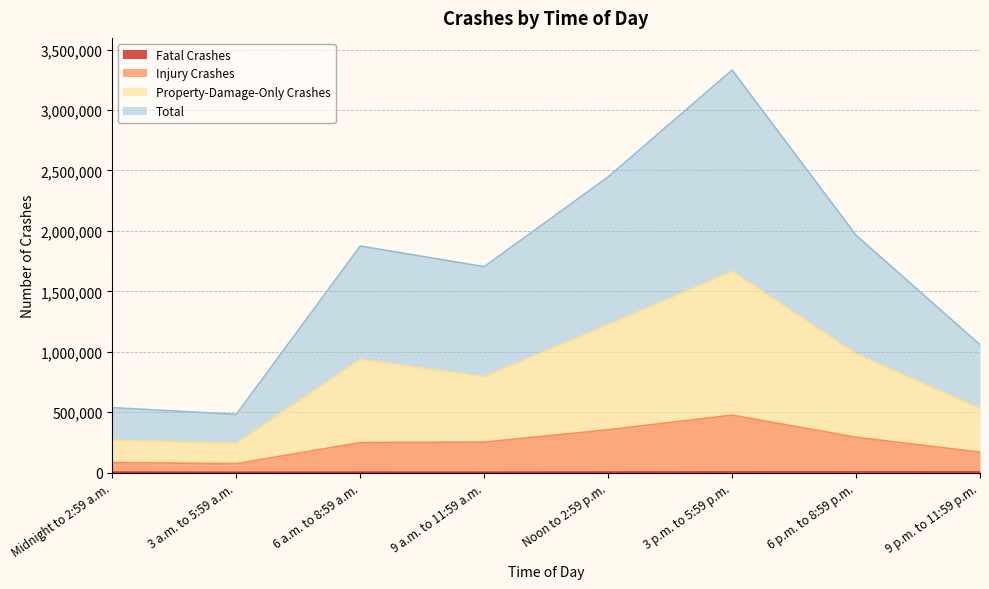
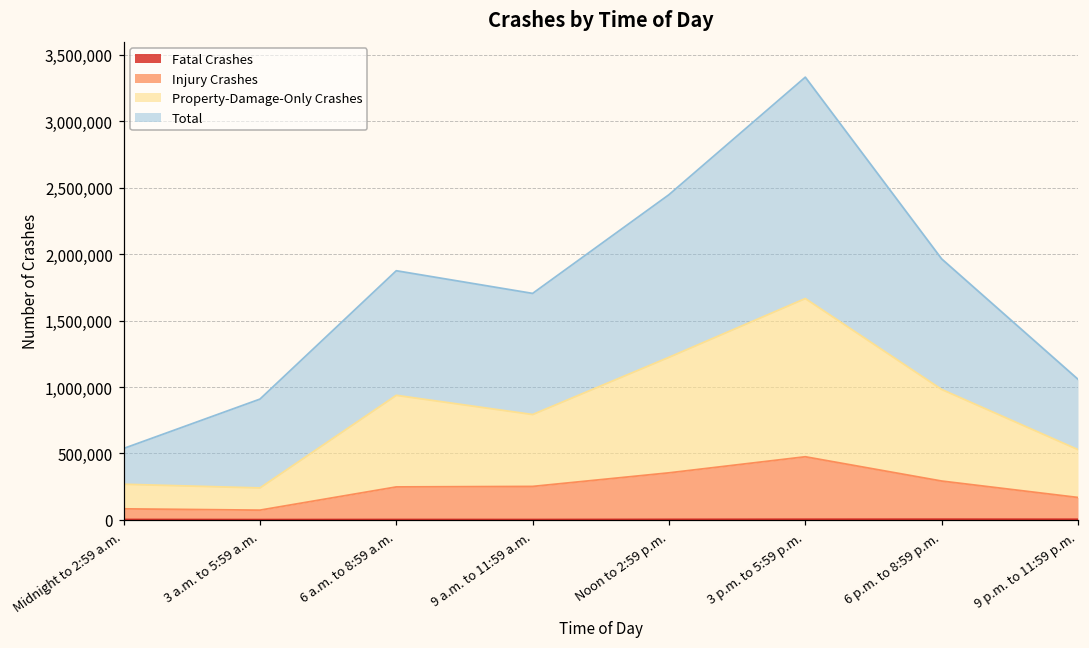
  {
    "Fatal Crashes": {
      "Midnight to 2:59 a.m.": "0",
      "3 a.m. to 5:59 a.m.": "0",
      "6 a.m. to 8:59 a.m.": "0",
      "9 a.m. to 11:59 a.m.": "0",
      "Noon to 2:59 p.m.": "0",
      "3 p.m. to 5:59 p.m.": "10,000",
      "6 p.m. to 8:59 p.m.": "10,000",
      "9 p.m. to 11:59 p.m.": "10,000"
    },
    "Injury Crashes": {
      "Midnight to 2:59 a.m.": "80,000",
      "3 a.m. to 5:59 a.m.": "70,000",
      "6 a.m. to 8:59 a.m.": "250,000",
      "9 a.m. to 11:59 a.m.": "250,000",
      "Noon to 2:59 p.m.": "350,000",
      "3 p.m. to 5:59 p.m.": "470,000",
      "6 p.m. to 8:59 p.m.": "290,000",
      "9 p.m. to 11:59 p.m.": "160,000"
    },
    "Property-Damage-Only Crashes": {
      "Midnight to 2:59 a.m.": "190,000",
      "3 a.m. to 5:59 a.m.": "170,000",
      "6 a.m. to 8:59 a.m.": "690,000",
      "9 a.m. to 11:59 a.m.": "540,000",
      "Noon to 2:59 p.m.": "870,000",
      "3 p.m. to 5:59 p.m.": "1,190,000",
      "6 p.m. to 8:59 p.m.": "690,000",
      "9 p.m. to 11:59 p.m.": "360,000"
    },
    "Total": {
      "Midnight to 2:59 a.m.": "270,000",
-     "3 a.m. to 5:59 a.m.": "240,000",
+     "3 a.m. to 5:59 a.m.": "670,000",
      "6 a.m. to 8:59 a.m.": "940,000",
      "9 a.m. to 11:59 a.m.": "910,000",
      "Noon to 2:59 p.m.": "1,220,000",
      "3 p.m. to 5:59 p.m.": "1,670,000",
      "6 p.m. to 8:59 p.m.": "980,000",
      "9 p.m. to 11:59 p.m.": "530,000"
    }
  }
